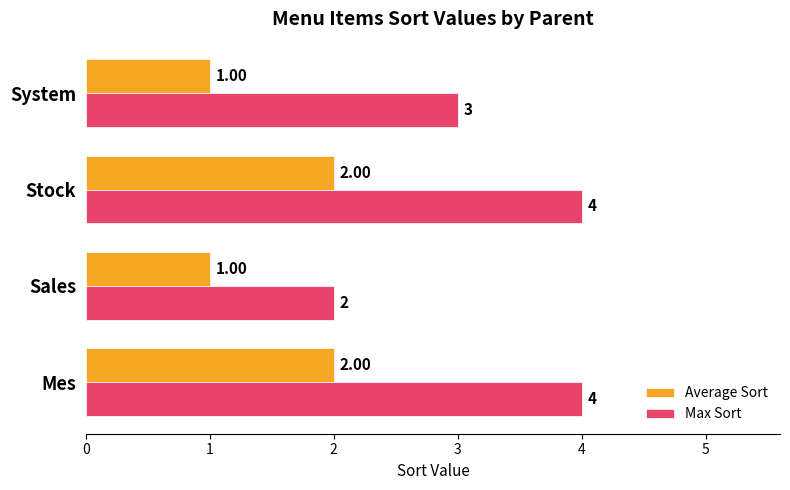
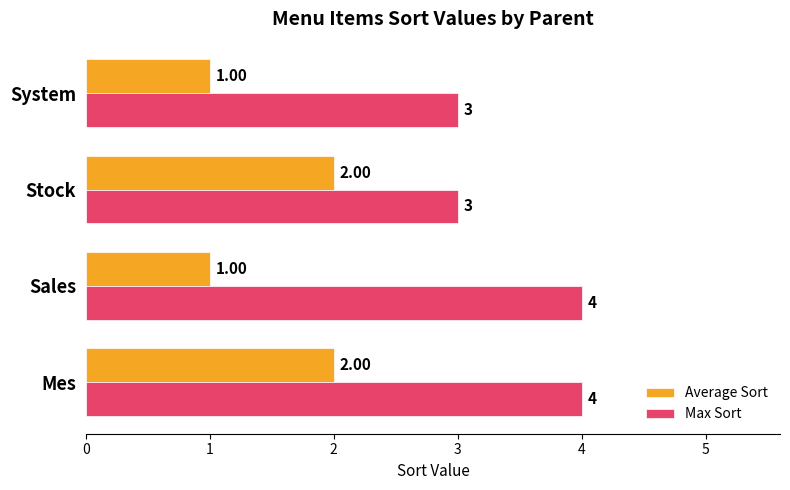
  {
    "Average Sort": {
      "System": 1.00,
      "Stock": 2.00,
      "Sales": 1.00,
      "Mes": 2.00
    },
    "Max Sort": {
      "System": 3,
-     "Stock": 4,
-     "Sales": 2,
+     "Stock": 3,
+     "Sales": 4,
      "Mes": 4
    }
  }
